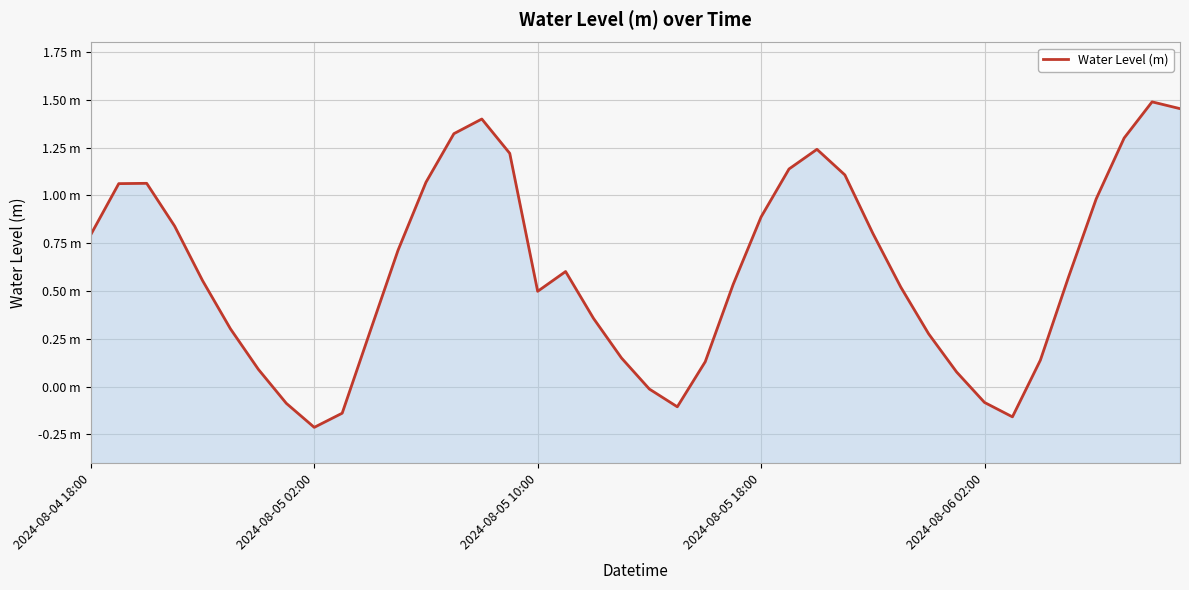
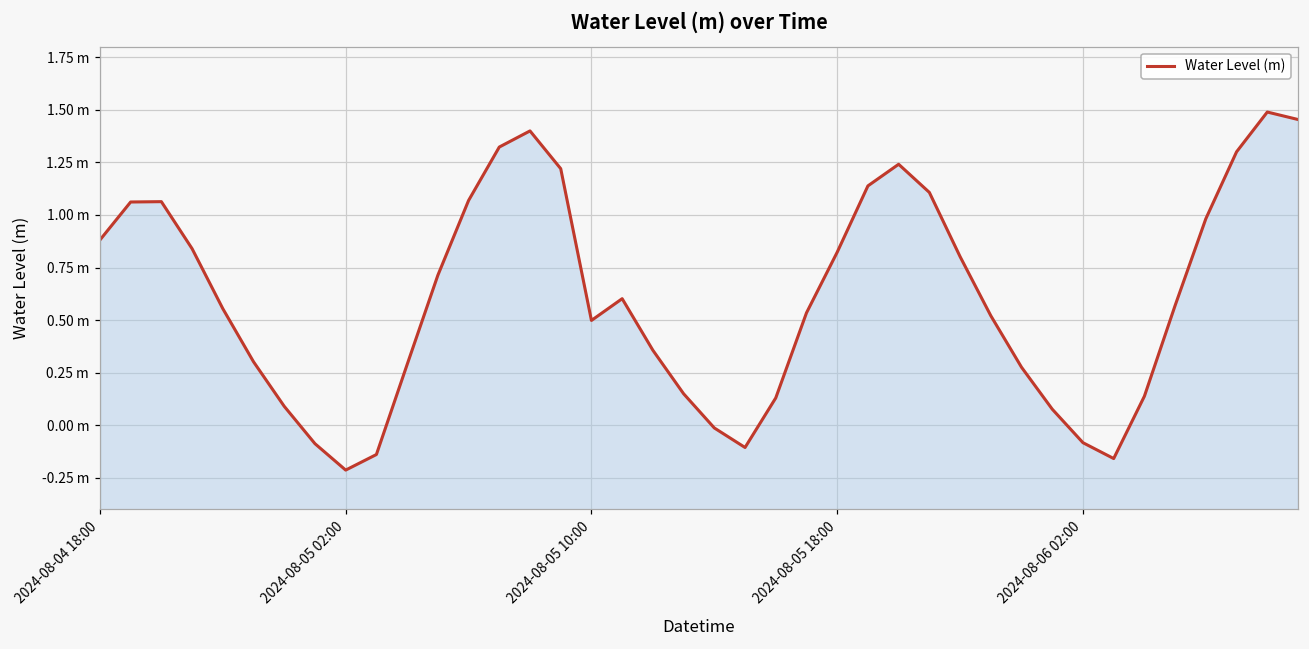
  {
-   "2024-08-04 18:00": "0.80 m",
+   "2024-08-04 18:00": "0.88 m",
    "2024-08-05 02:00": "-0.21 m",
    "2024-08-05 10:00": "0.50 m",
-   "2024-08-05 18:00": "0.89 m",
+   "2024-08-05 18:00": "0.82 m",
    "2024-08-06 02:00": "-0.08 m"
  }
